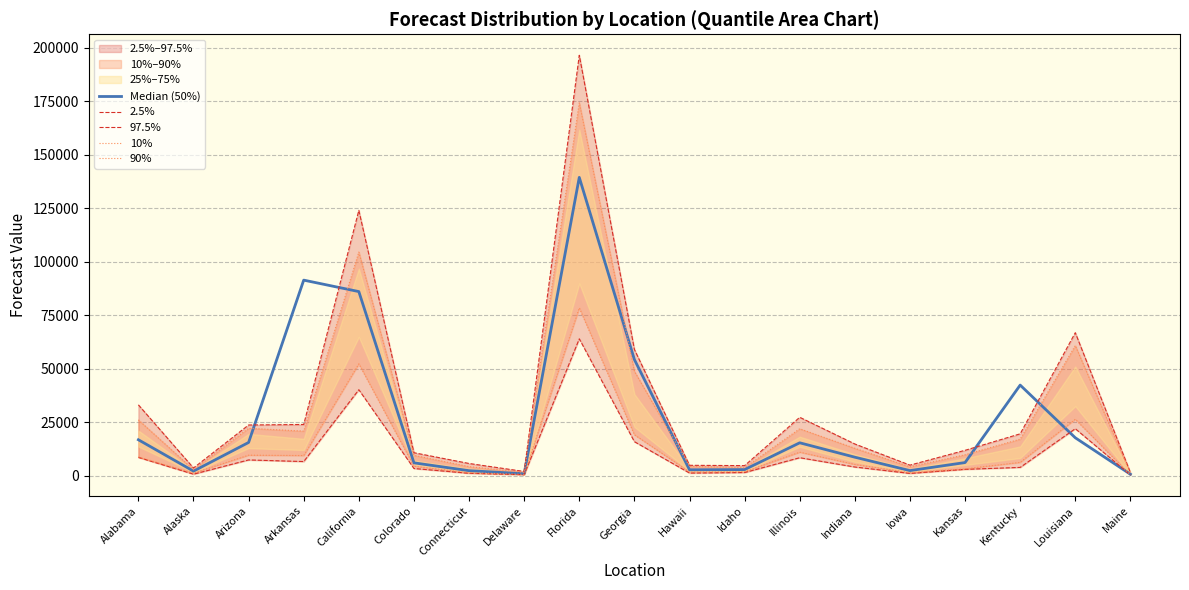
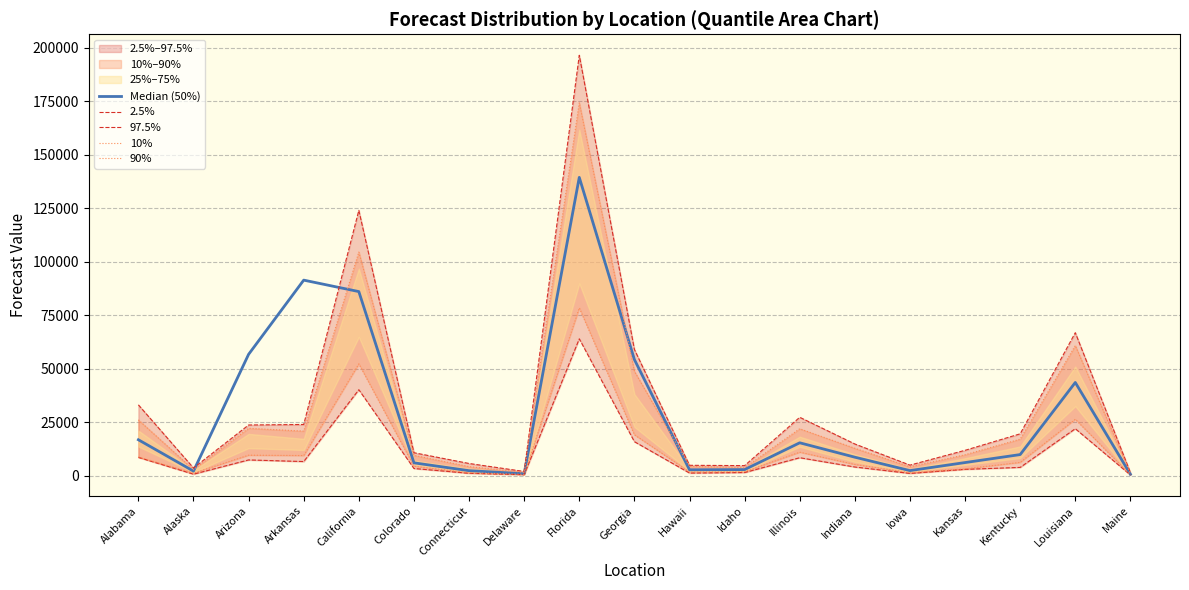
  {
    "Median (50%)": {
      "Alabama": 17000,
-     "Arizona": 15000,
+     "Arizona": 57000,
      "Arkansas": 91000,
      "California": 86000,
      "Florida": 139000,
      "Georgia": 54000,
      "Illinois": 15000,
      "Indiana": 9000,
      "Kansas": 6000,
-     "Kentucky": 42000,
-     "Louisiana": 18000
+     "Kentucky": 10000,
+     "Louisiana": 44000
    }
  }
